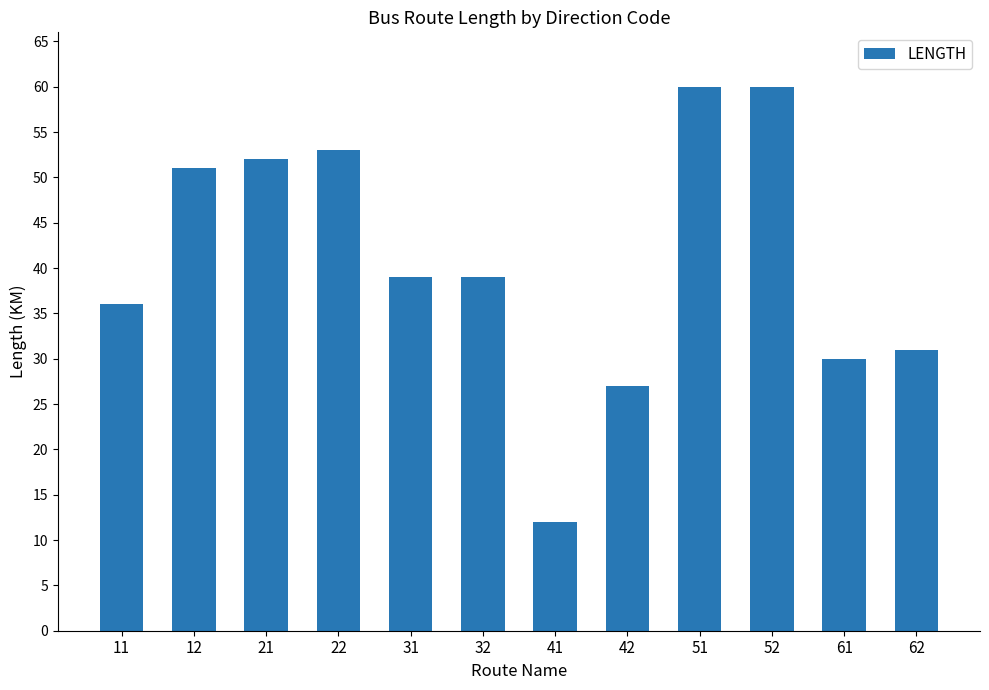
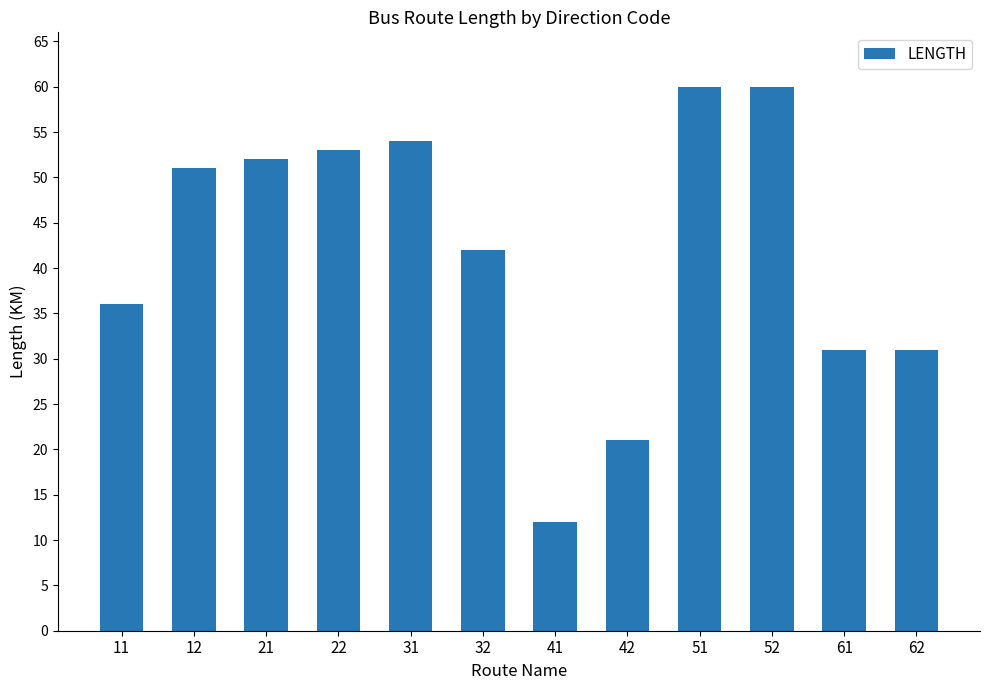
  {
    "11": 36,
    "12": 51,
    "21": 52,
    "22": 53,
-   "31": 39,
-   "32": 39,
+   "31": 54,
+   "32": 42,
    "41": 12,
-   "42": 27,
+   "42": 21,
    "51": 60,
    "52": 60,
-   "61": 30,
+   "61": 31,
    "62": 31
  }
